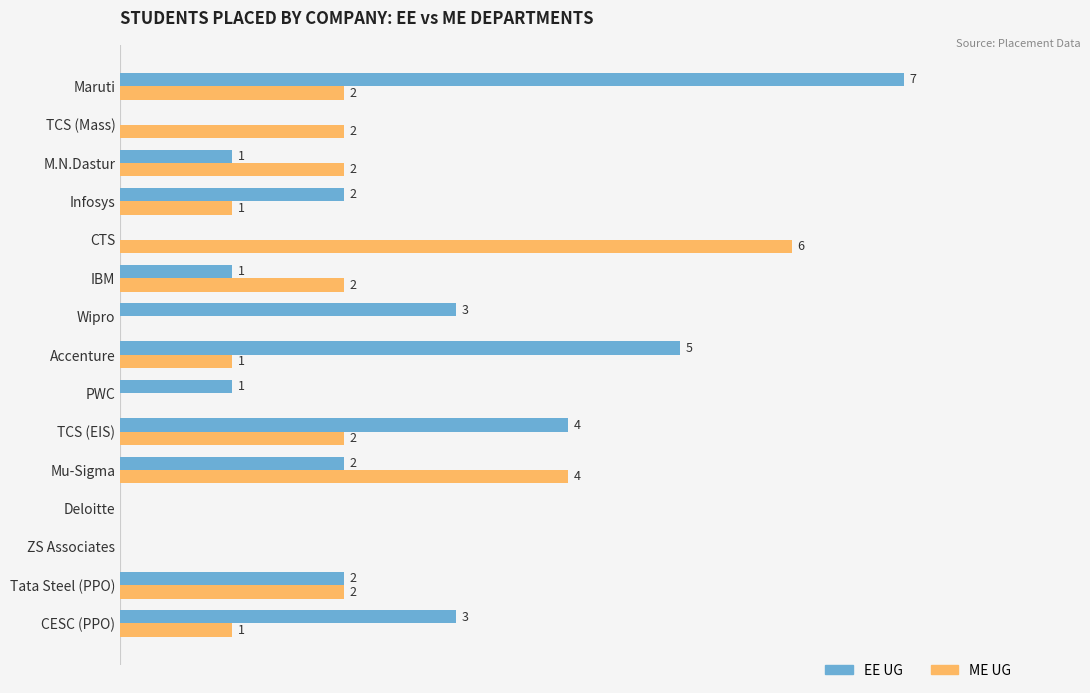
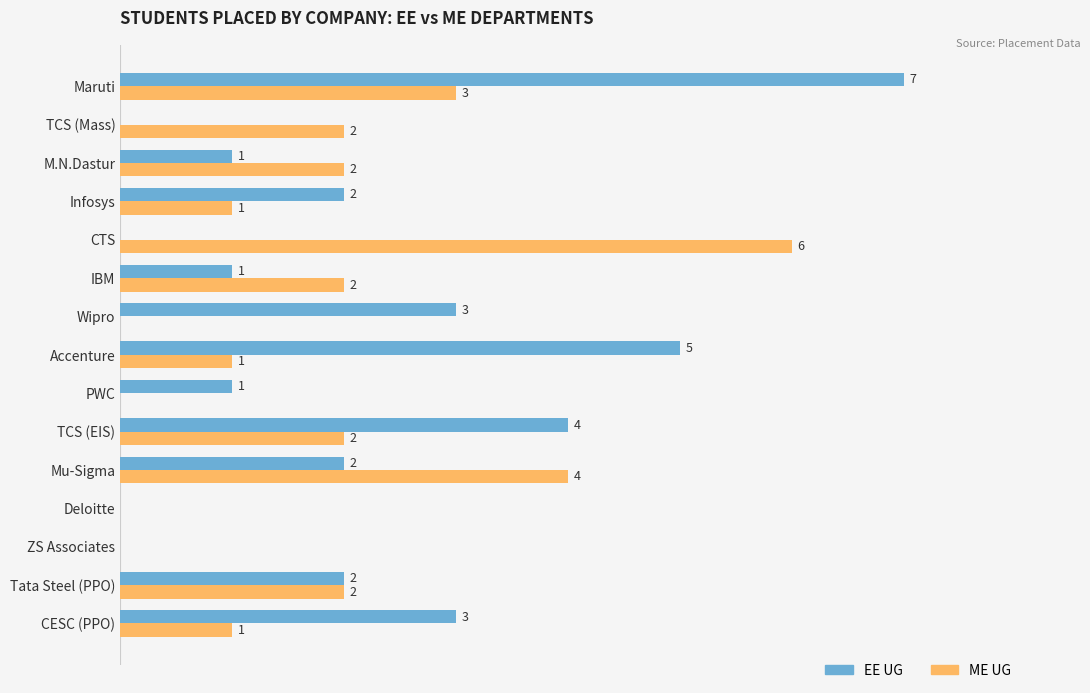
  {
    "EE UG": {
      "Maruti": 7,
      "M.N.Dastur": 1,
      "Infosys": 2,
      "IBM": 1,
      "Wipro": 3,
      "Accenture": 5,
      "PWC": 1,
      "TCS (EIS)": 4,
      "Mu-Sigma": 2,
      "Tata Steel (PPO)": 2,
      "CESC (PPO)": 3
    },
    "ME UG": {
-     "Maruti": 2,
+     "Maruti": 3,
      "TCS (Mass)": 2,
      "M.N.Dastur": 2,
      "Infosys": 1,
      "CTS": 6,
      "IBM": 2,
      "Accenture": 1,
      "TCS (EIS)": 2,
      "Mu-Sigma": 4,
      "Tata Steel (PPO)": 2,
      "CESC (PPO)": 1
    }
  }
